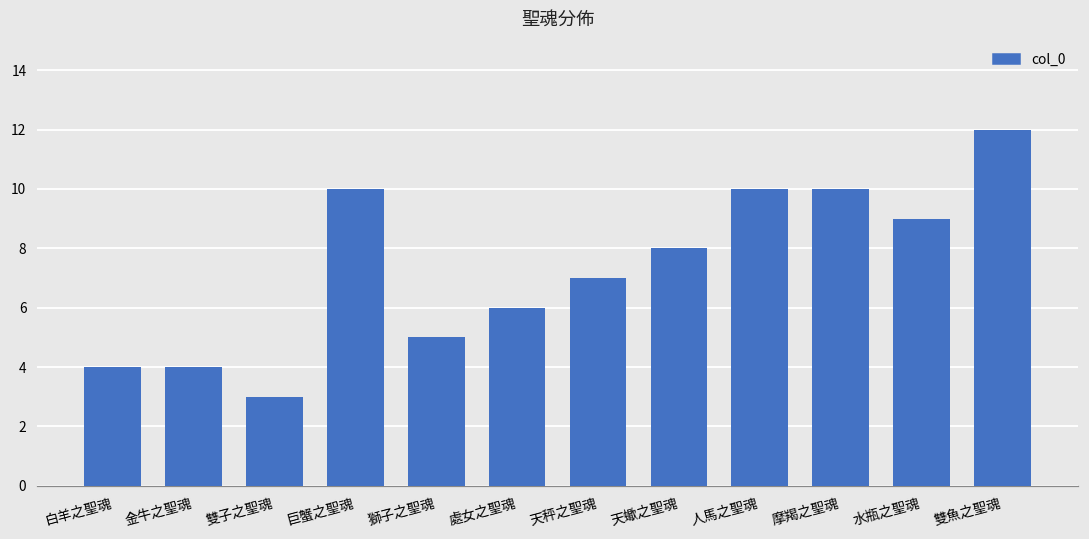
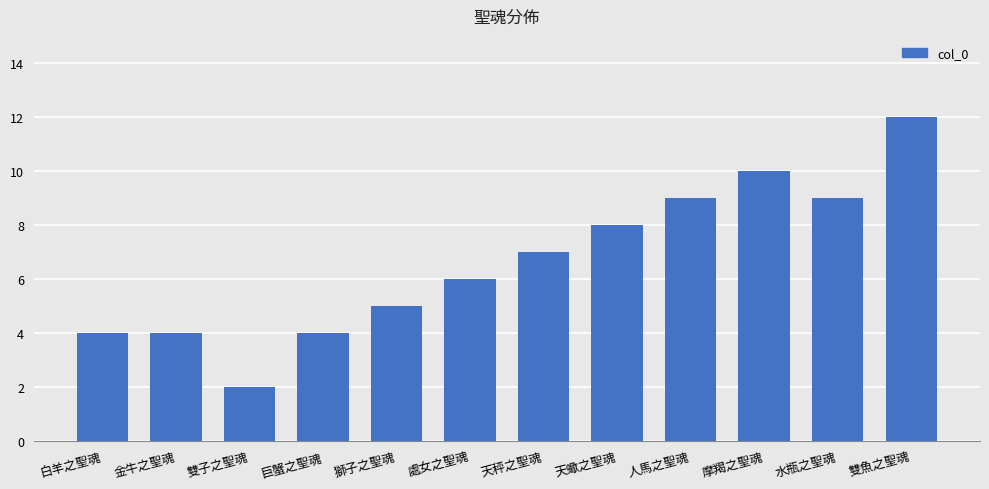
  {
    "白羊之聖魂": 4,
    "金牛之聖魂": 4,
-   "雙子之聖魂": 3,
-   "巨蟹之聖魂": 10,
+   "雙子之聖魂": 2,
+   "巨蟹之聖魂": 4,
    "獅子之聖魂": 5,
    "處女之聖魂": 6,
    "天秤之聖魂": 7,
    "天蠍之聖魂": 8,
-   "人馬之聖魂": 10,
+   "人馬之聖魂": 9,
    "摩羯之聖魂": 10,
    "水瓶之聖魂": 9,
    "雙魚之聖魂": 12
  }
